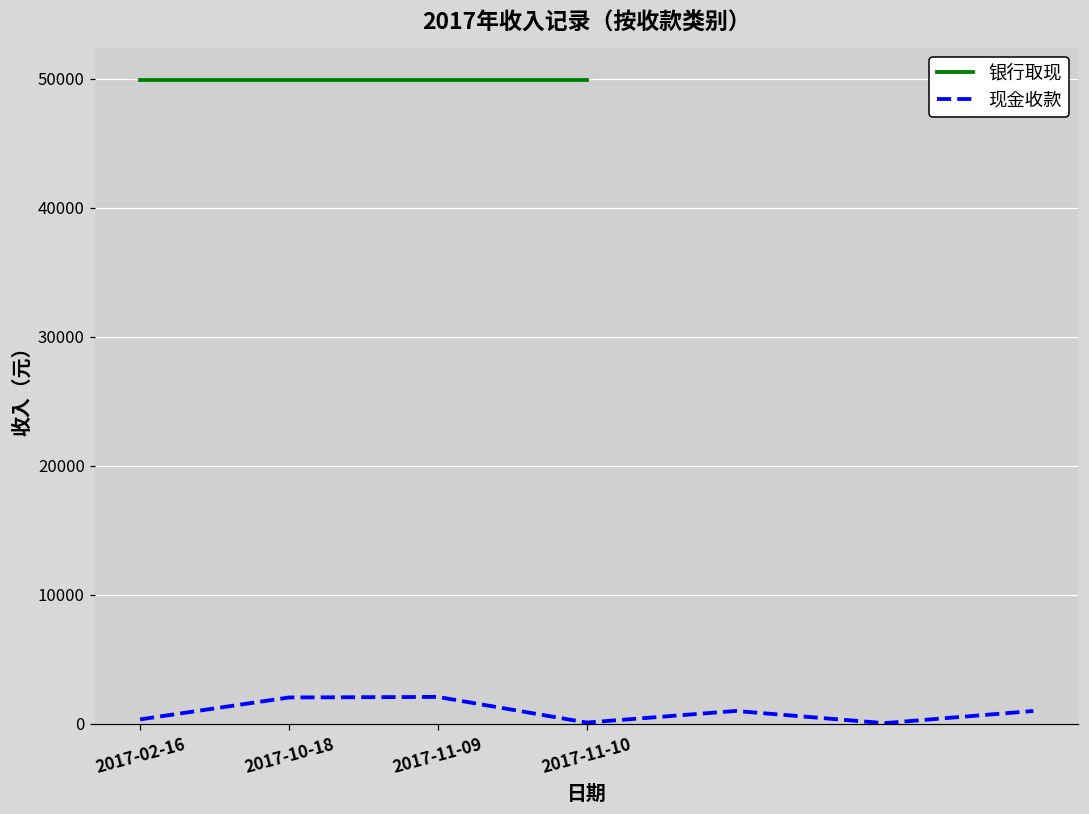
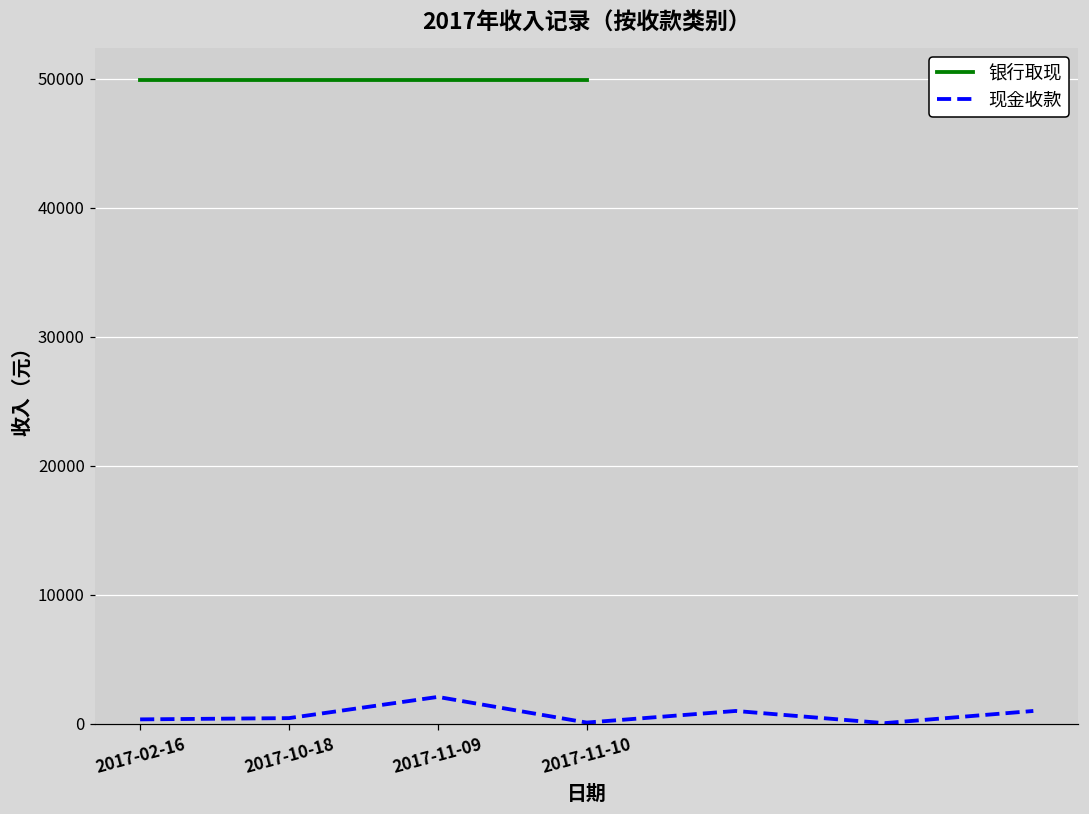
  {
    "银行取现": {
      "2017-02-16": 49900,
      "2017-10-18": 49900,
      "2017-11-09": 49900,
      "2017-11-10": 49900
    },
    "现金收款": {
      "2017-02-16": 300,
-     "2017-10-18": 2000,
+     "2017-10-18": 400,
      "2017-11-09": 2100,
      "2017-11-10": 100
    }
  }
